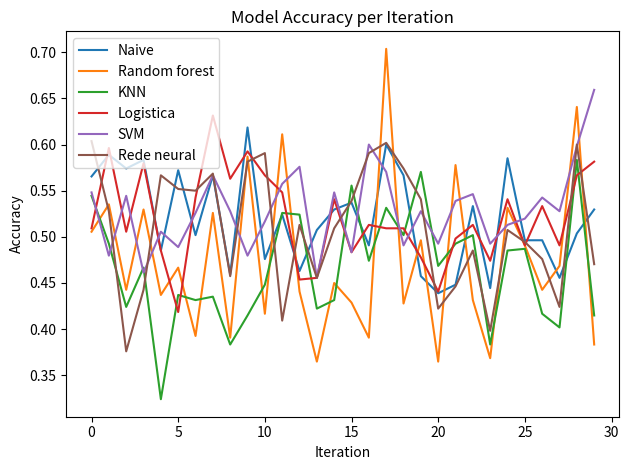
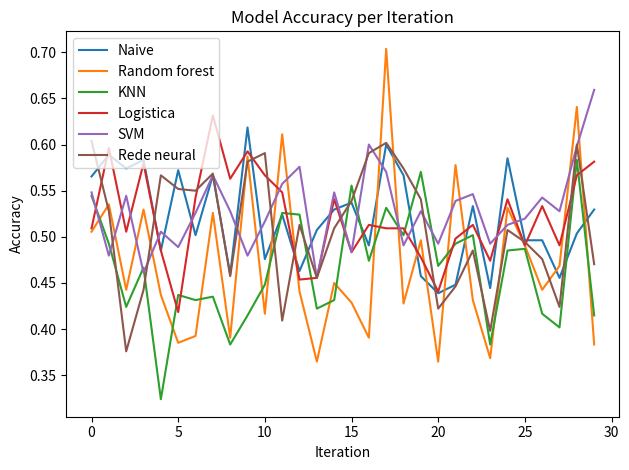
  {
    "Naive": {
      "0": 0.57,
      "5": 0.57,
      "10": 0.48
    },
    "Random forest": {
      "0": 0.51,
-     "5": 0.47,
+     "5": 0.39,
      "10": 0.42,
      "15": 0.43,
      "20": 0.36
    },
    "KNN": {
      "0": 0.54,
      "5": 0.44,
      "10": 0.45,
      "15": 0.56,
      "20": 0.47,
      "25": 0.49
    },
    "Logistica": {
      "0": 0.51,
      "5": 0.42,
      "10": 0.57
    },
    "SVM": {
      "0": 0.55,
      "5": 0.49,
      "10": 0.52,
      "20": 0.49,
      "25": 0.52
    },
    "Rede neural": {
      "5": 0.55,
      "10": 0.59,
      "20": 0.42
    }
  }
